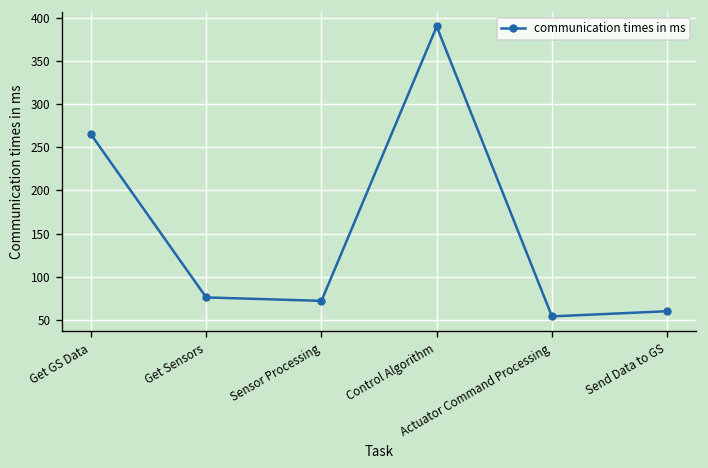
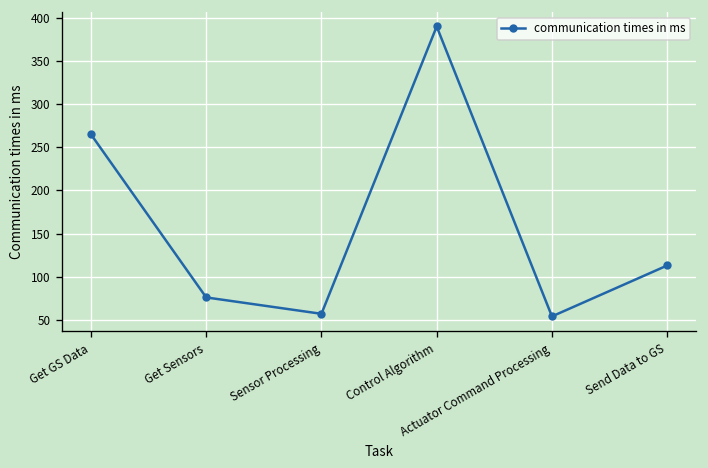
  {
    "Get GS Data": 270,
    "Get Sensors": 80,
-   "Sensor Processing": 70,
+   "Sensor Processing": 60,
    "Control Algorithm": 390,
    "Actuator Command Processing": 50,
-   "Send Data to GS": 60
+   "Send Data to GS": 110
  }
